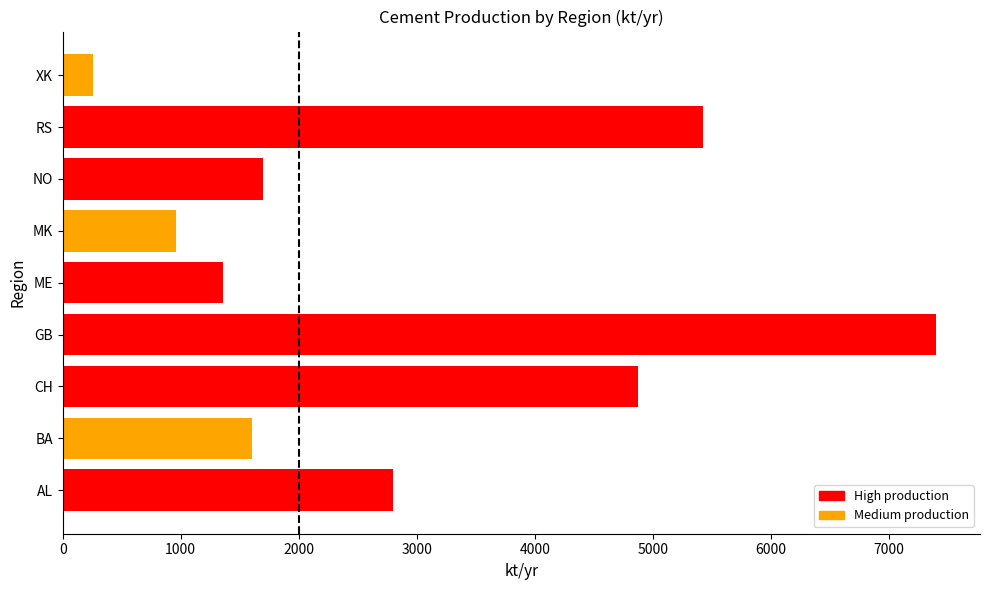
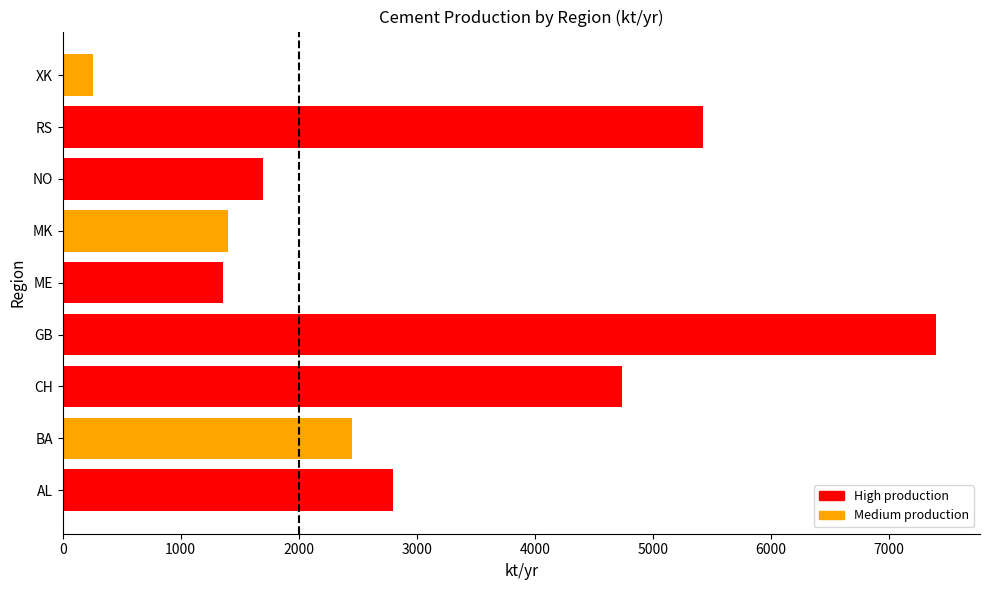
  {
    "XK": 260,
    "RS": 5430,
    "NO": 1700,
-   "MK": 960,
+   "MK": 1400,
    "ME": 1360,
    "GB": 7400,
-   "CH": 4870,
-   "BA": 1600,
+   "CH": 4740,
+   "BA": 2450,
    "AL": 2800
  }
